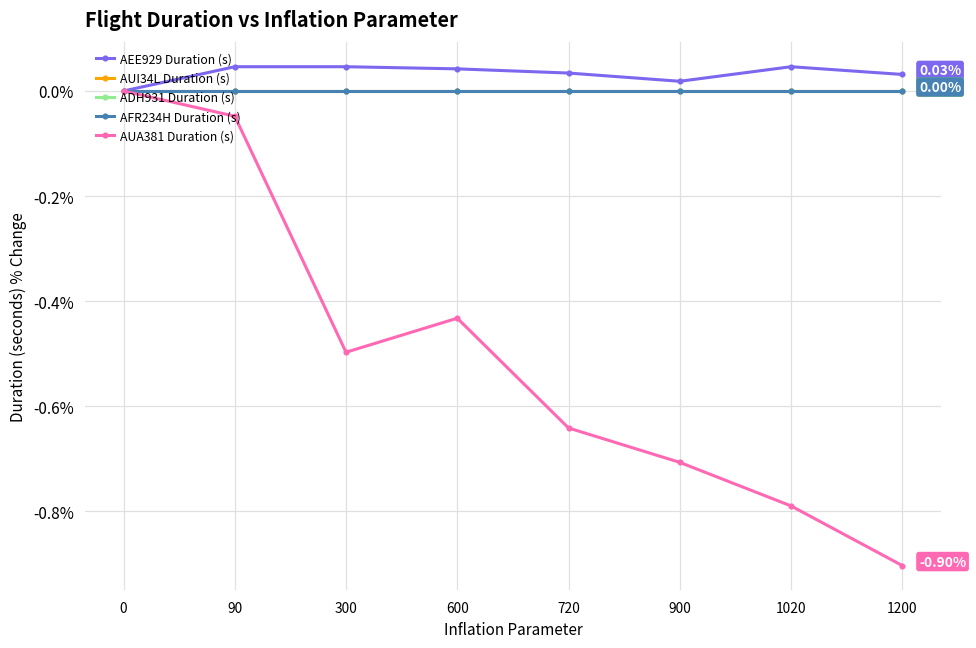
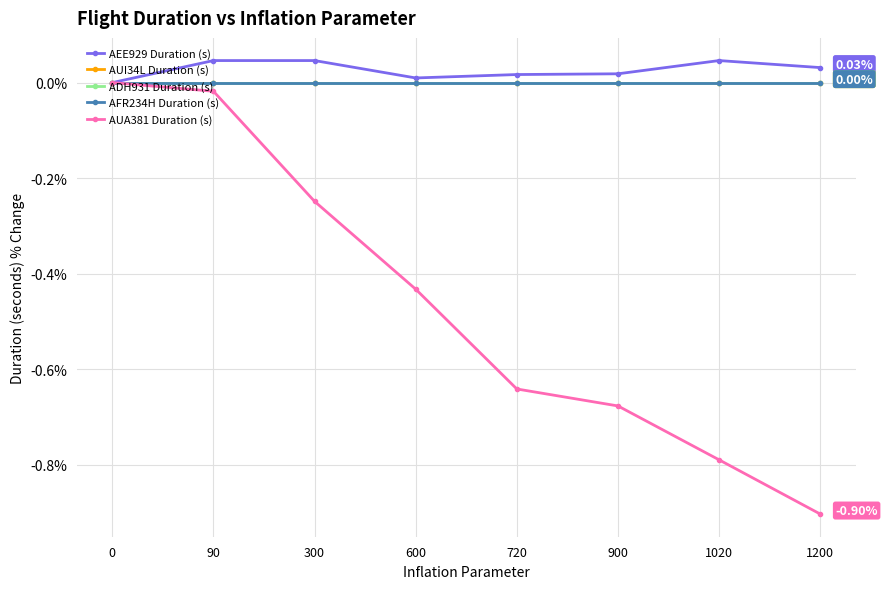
  {
    "AEE929 Duration (s)": {
      "90": "0.05%",
      "300": "0.05%",
-     "600": "0.04%",
-     "720": "0.03%",
+     "600": "0.01%",
+     "720": "0.02%",
      "900": "0.02%",
      "1020": "0.05%"
    },
    "AFR234H Duration (s)": {
      "90": "0.00%",
      "300": "0.00%",
      "600": "0.00%",
      "720": "0.00%",
      "900": "0.00%",
      "1020": "0.00%"
    },
    "AUA381 Duration (s)": {
-     "90": "-0.05%",
-     "300": "-0.50%",
+     "90": "-0.02%",
+     "300": "-0.25%",
      "600": "-0.43%",
      "720": "-0.64%",
-     "900": "-0.71%",
+     "900": "-0.68%",
      "1020": "-0.79%"
    }
  }
